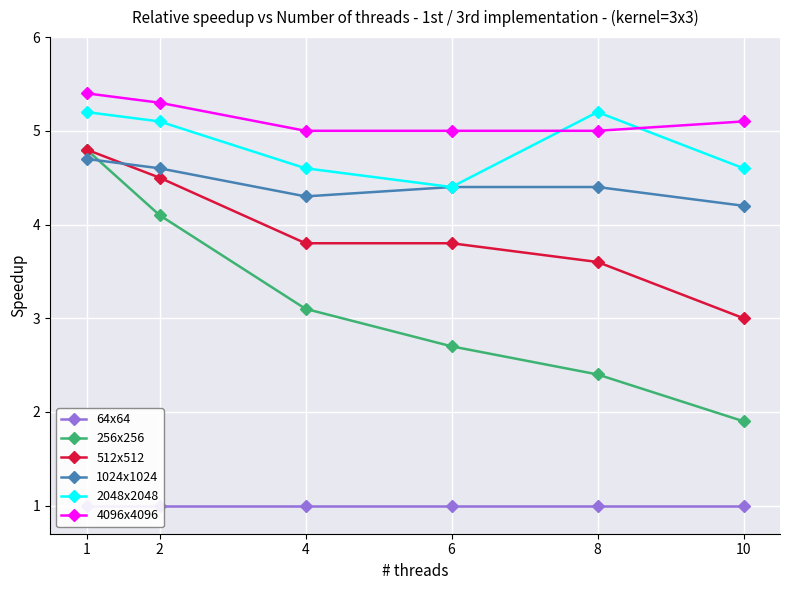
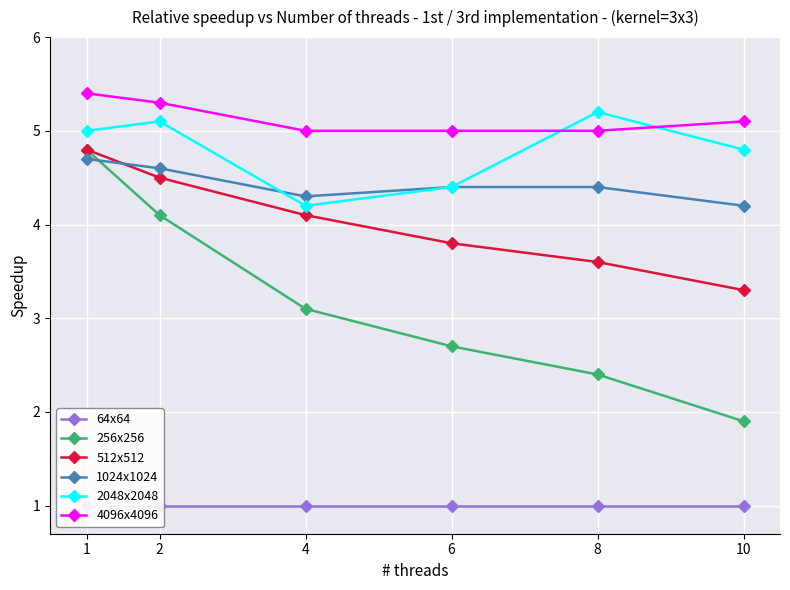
  {
    "64x64": {
      "4": 1.0,
      "6": 1.0,
      "8": 1.0,
      "10": 1.0
    },
    "256x256": {
      "2": 4.1,
      "4": 3.1,
      "6": 2.7,
      "8": 2.4,
      "10": 1.9
    },
    "512x512": {
      "2": 4.5,
-     "4": 3.8,
+     "4": 4.1,
      "6": 3.8,
      "8": 3.6,
-     "10": 3.0
+     "10": 3.3
    },
    "1024x1024": {
      "1": 4.7,
      "2": 4.6,
      "4": 4.3,
      "8": 4.4,
      "10": 4.2
    },
    "2048x2048": {
-     "1": 5.2,
+     "1": 5.0,
      "2": 5.1,
-     "4": 4.6,
+     "4": 4.2,
      "8": 5.2,
-     "10": 4.6
+     "10": 4.8
    },
    "4096x4096": {
      "1": 5.4,
      "2": 5.3,
      "4": 5.0,
      "6": 5.0,
      "8": 5.0,
      "10": 5.1
    }
  }
